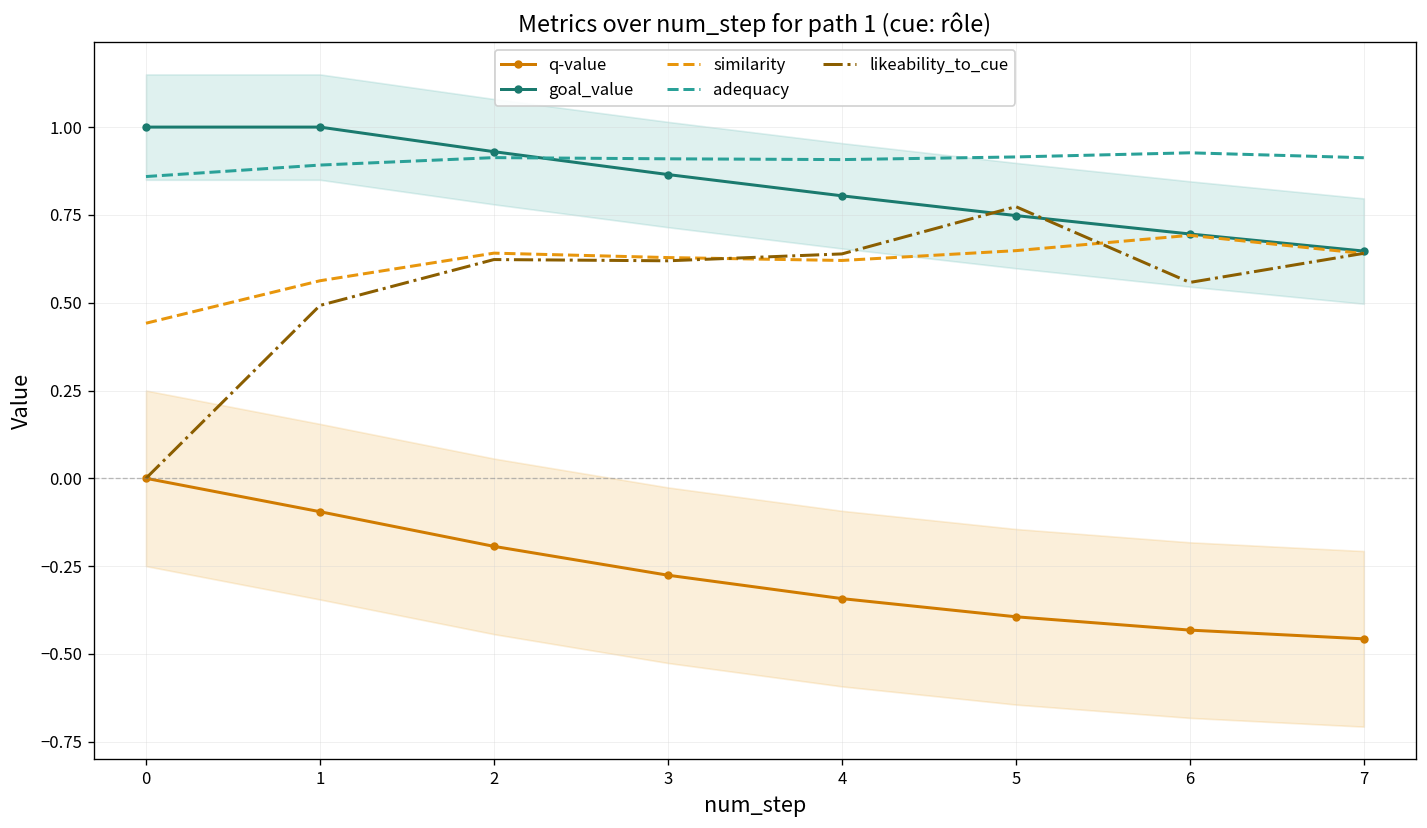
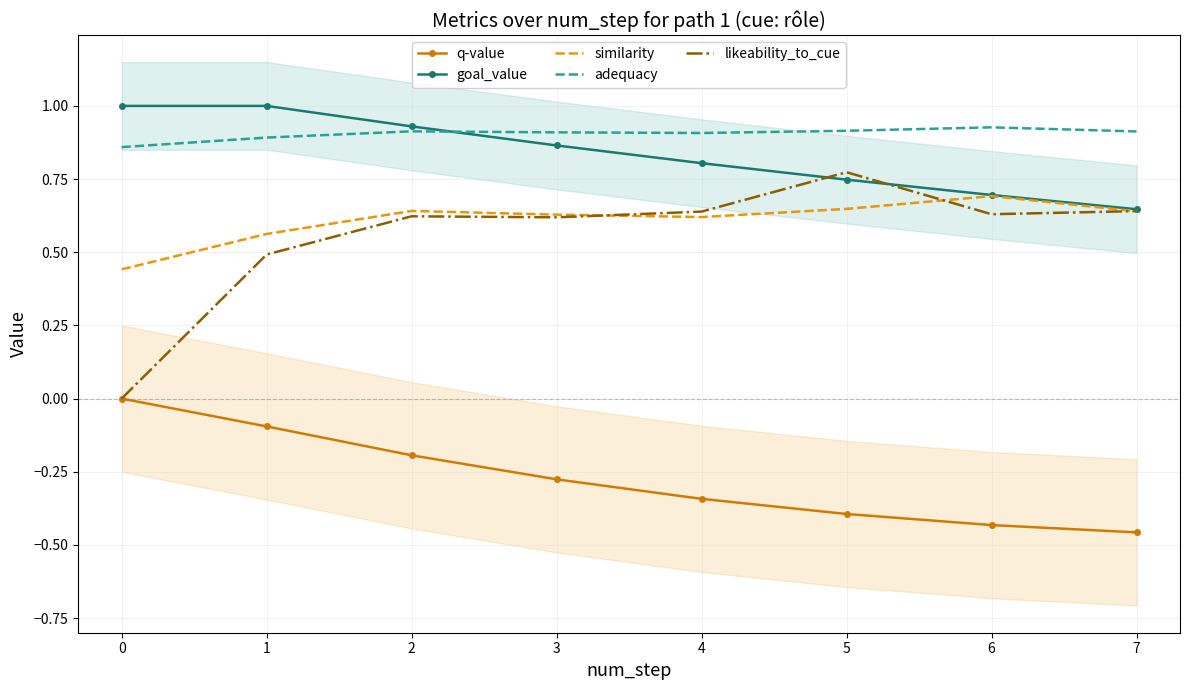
  {
    "likeability_to_cue": {
      "1": 0.49,
      "2": 0.62,
      "3": 0.62,
      "4": 0.64,
      "5": 0.77,
-     "6": 0.56
+     "6": 0.63
    }
  }
